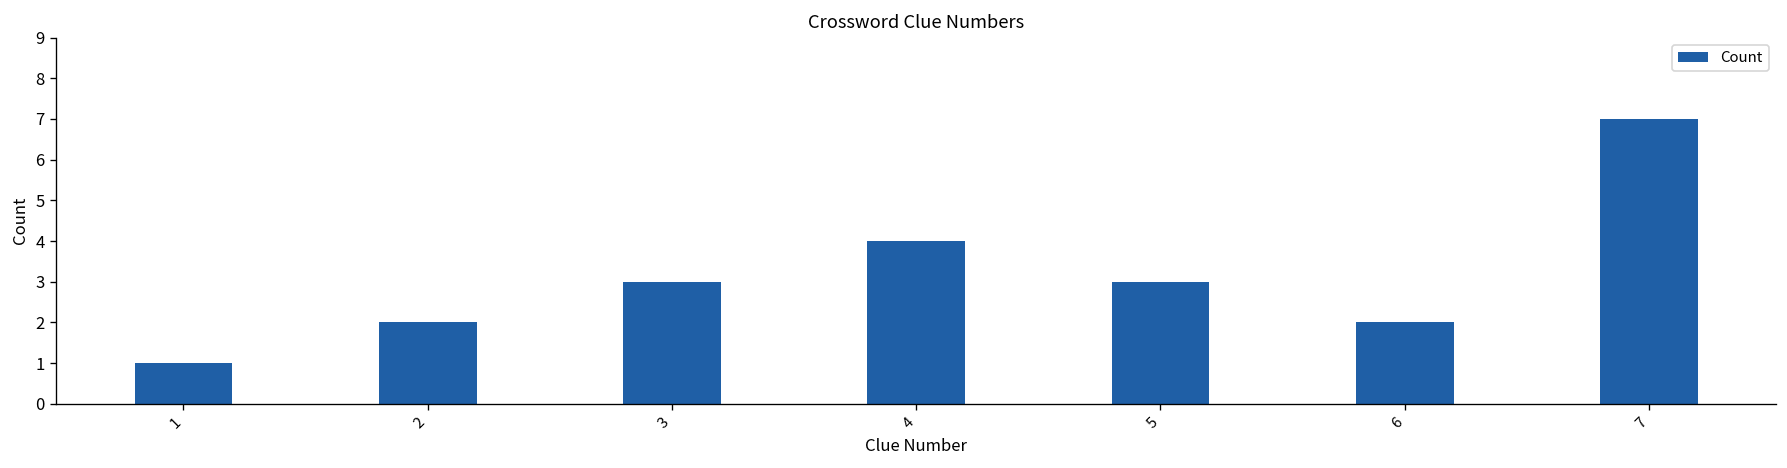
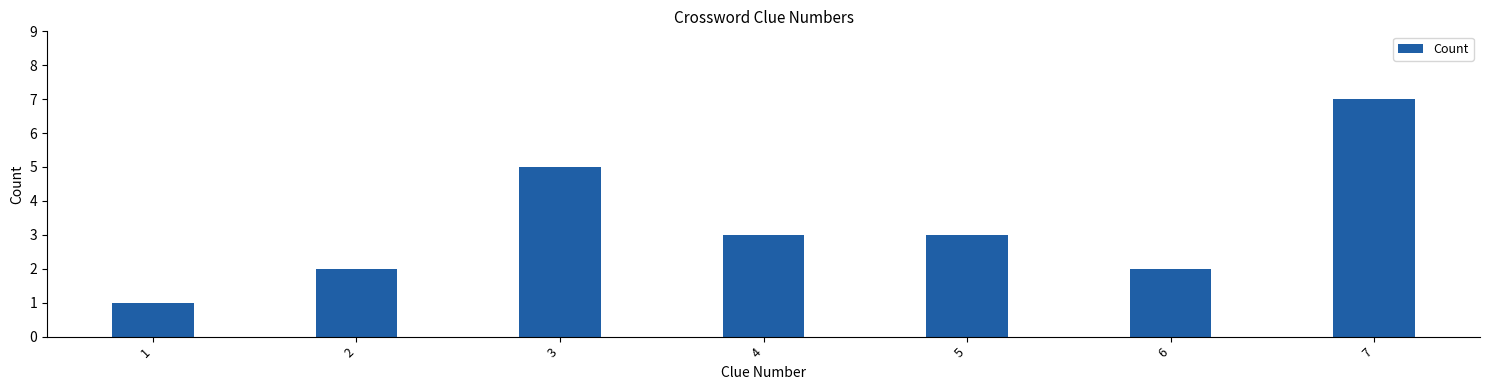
  {
    "1": 1,
    "2": 2,
-   "3": 3,
-   "4": 4,
+   "3": 5,
+   "4": 3,
    "5": 3,
    "6": 2,
    "7": 7
  }
